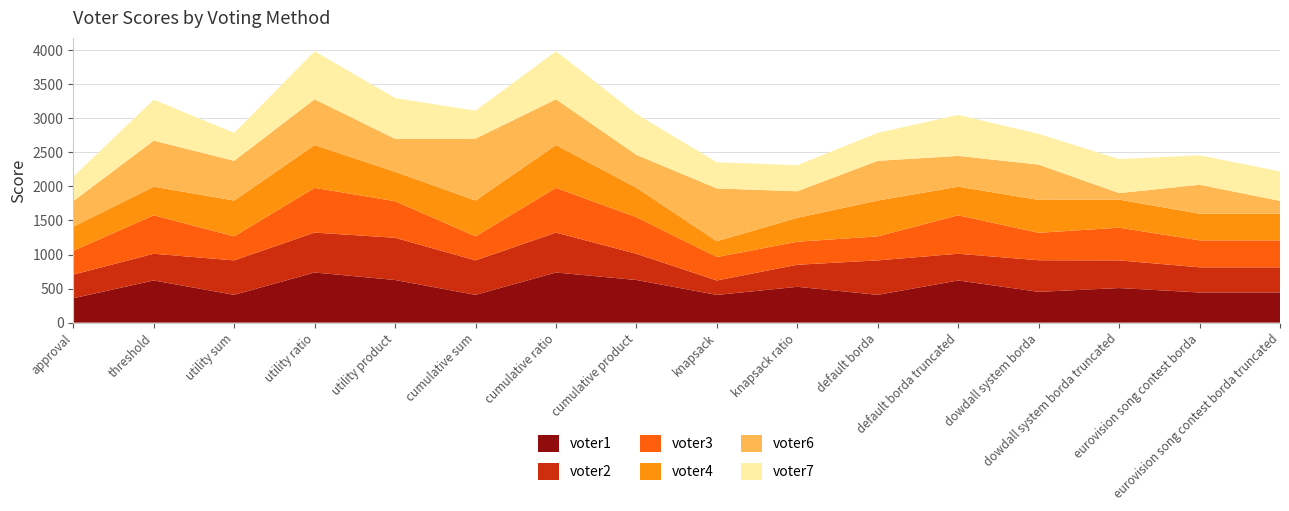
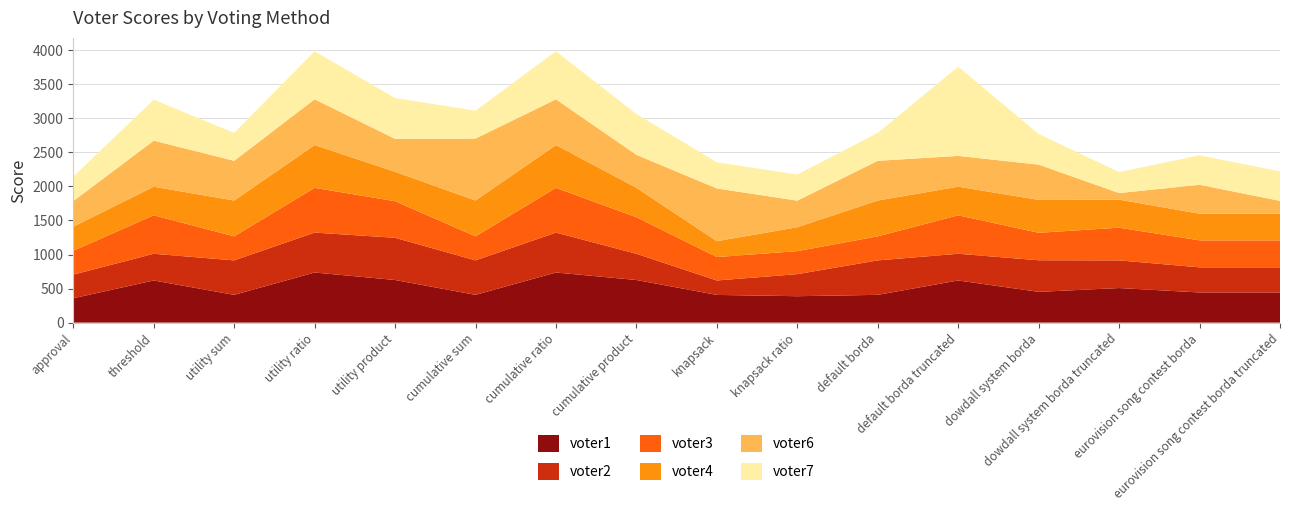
  {
    "voter1": {
      "approval": 400,
      "threshold": 600,
      "utility sum": 400,
      "utility ratio": 700,
      "utility product": 600,
      "cumulative sum": 400,
      "cumulative ratio": 700,
      "cumulative product": 600,
      "knapsack": 400,
-     "knapsack ratio": 500,
+     "knapsack ratio": 400,
      "default borda": 400,
      "default borda truncated": 600,
      "dowdall system borda": 500,
      "dowdall system borda truncated": 500,
      "eurovision song contest borda": 400,
      "eurovision song contest borda truncated": 400
    },
    "voter2": {
      "approval": 300,
      "threshold": 400,
      "utility sum": 500,
      "utility ratio": 600,
      "utility product": 600,
      "cumulative sum": 500,
      "cumulative ratio": 600,
      "cumulative product": 400,
      "knapsack": 200,
      "knapsack ratio": 300,
      "default borda": 500,
      "default borda truncated": 400,
      "dowdall system borda": 500,
      "dowdall system borda truncated": 400,
      "eurovision song contest borda": 400,
      "eurovision song contest borda truncated": 400
    },
    "voter6": {
      "approval": 400,
      "threshold": 700,
      "utility sum": 600,
      "utility ratio": 700,
      "utility product": 500,
      "cumulative sum": 900,
      "cumulative ratio": 700,
      "cumulative product": 500,
      "knapsack": 800,
      "knapsack ratio": 400,
      "default borda": 600,
      "default borda truncated": 500,
      "dowdall system borda": 500,
      "dowdall system borda truncated": 100,
      "eurovision song contest borda": 400,
      "eurovision song contest borda truncated": 200
    },
    "voter7": {
      "approval": 400,
      "threshold": 600,
      "utility sum": 400,
      "utility ratio": 700,
      "utility product": 600,
      "cumulative sum": 400,
      "cumulative ratio": 700,
      "cumulative product": 600,
      "knapsack": 400,
      "knapsack ratio": 400,
      "default borda": 400,
-     "default borda truncated": 600,
+     "default borda truncated": 1300,
      "dowdall system borda": 500,
-     "dowdall system borda truncated": 500,
+     "dowdall system borda truncated": 300,
      "eurovision song contest borda": 400,
      "eurovision song contest borda truncated": 400
    }
  }
